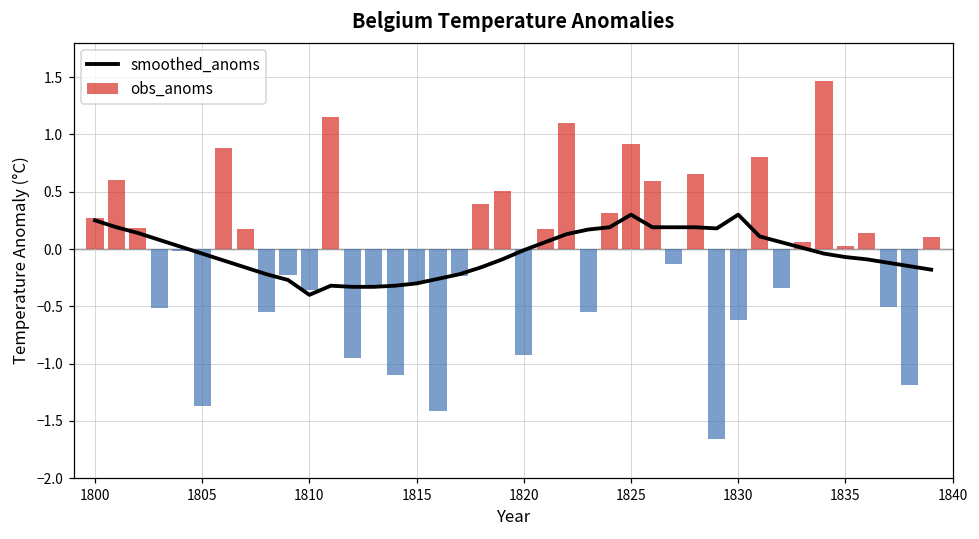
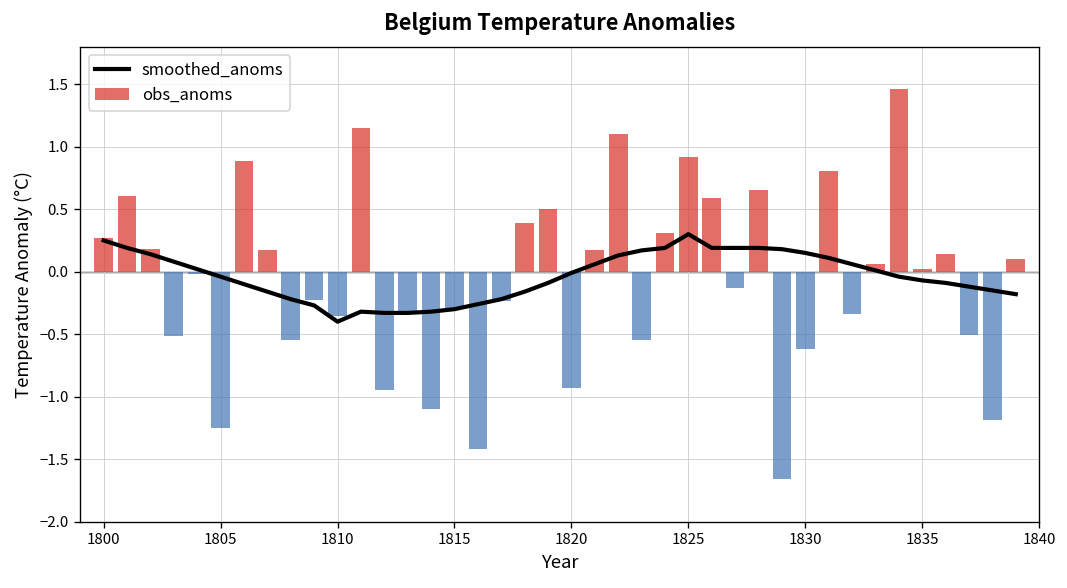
  {
    "smoothed_anoms": {
      "1800": 0.25,
      "1805": -0.04,
      "1810": -0.40,
      "1815": -0.30,
      "1820": -0.01,
      "1825": 0.30,
-     "1830": 0.30,
+     "1830": 0.15,
      "1835": -0.07
    },
    "obs_anoms": {
      "1800": 0.27,
-     "1805": -1.37,
+     "1805": -1.25,
      "1810": -0.36,
      "1815": -0.29,
      "1820": -0.93,
      "1825": 0.92,
      "1830": -0.62
    }
  }
